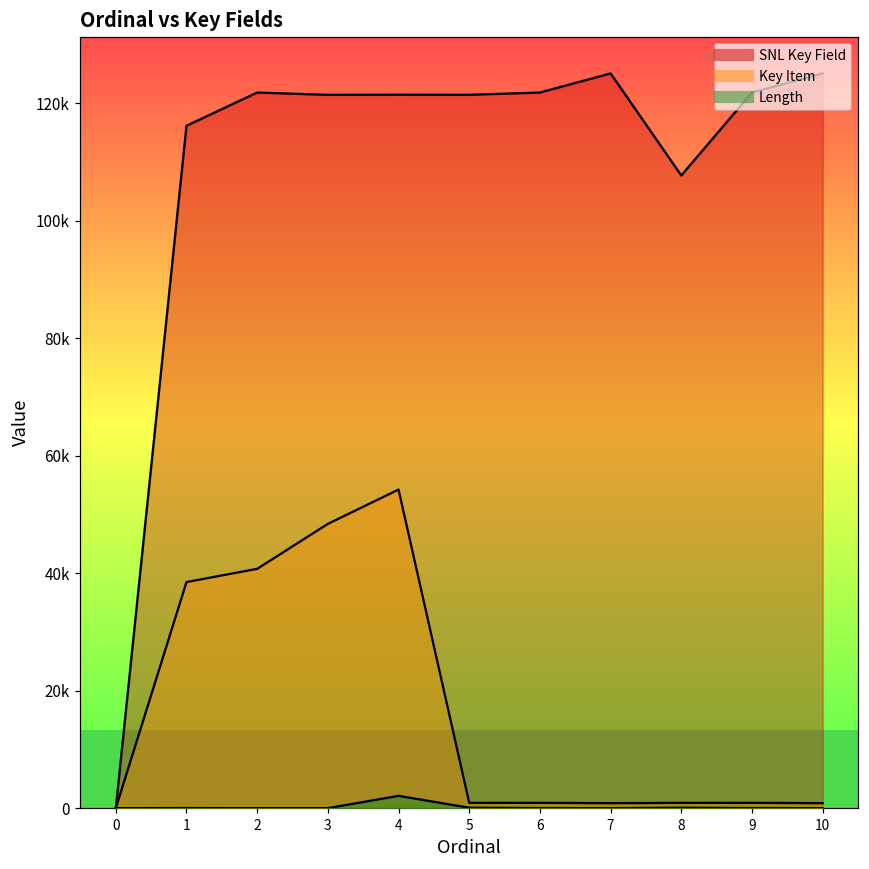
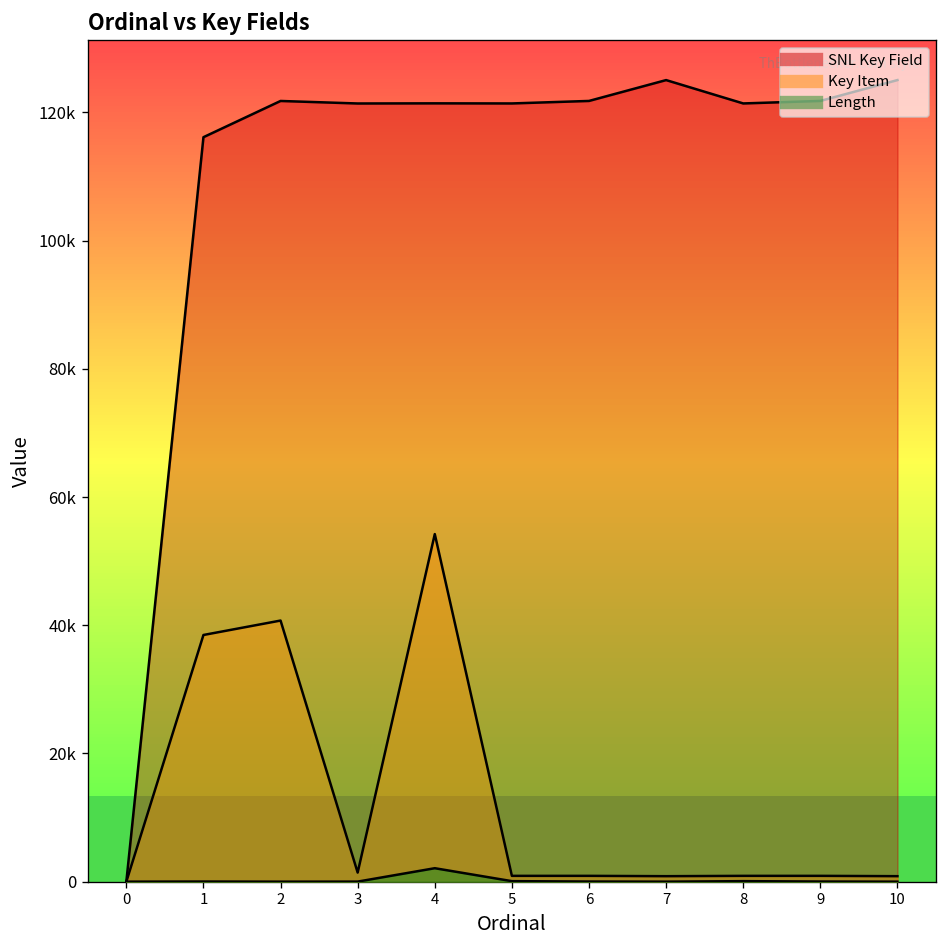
  {
    "SNL Key Field": {
      "1": 116000,
      "2": 122000,
      "3": 121000,
      "4": 121000,
      "5": 121000,
      "6": 122000,
      "7": 125000,
-     "8": 108000
+     "8": 121000
    },
    "Key Item": {
      "1": 38000,
      "2": 41000,
-     "3": 48000,
+     "3": 1000,
      "4": 54000,
      "5": 1000,
      "6": 1000,
      "7": 1000,
      "8": 1000,
      "9": 1000,
      "10": 1000
    },
    "Length": {
      "1": 0,
      "2": 0,
      "3": 0,
      "4": 2000,
      "5": 0,
      "6": 0,
      "7": 0,
      "8": 0,
      "9": 0,
      "10": 0
    }
  }
